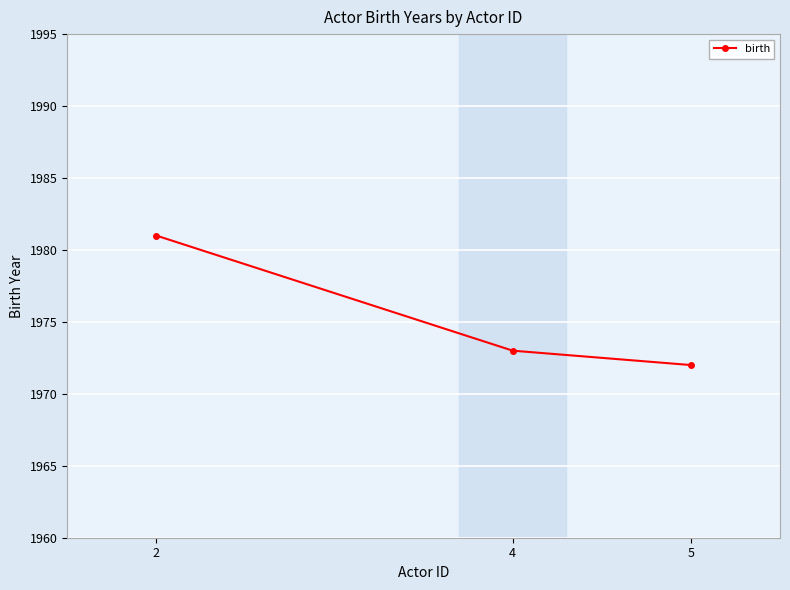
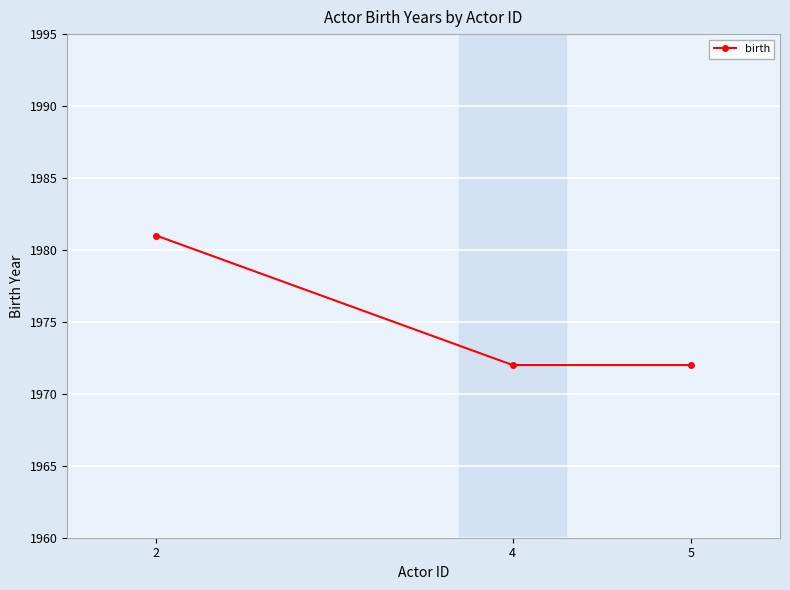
  {
    "2": 1981,
-   "4": 1973,
+   "4": 1972,
    "5": 1972
  }
